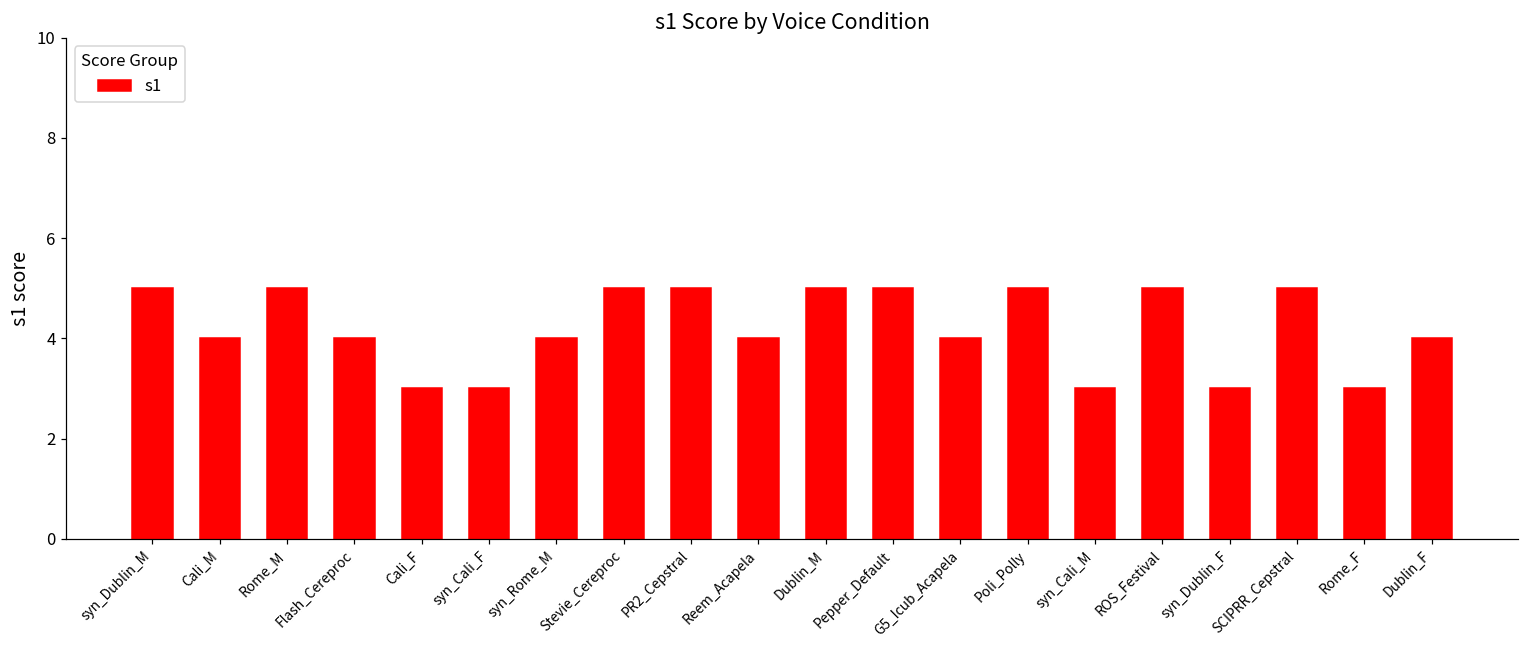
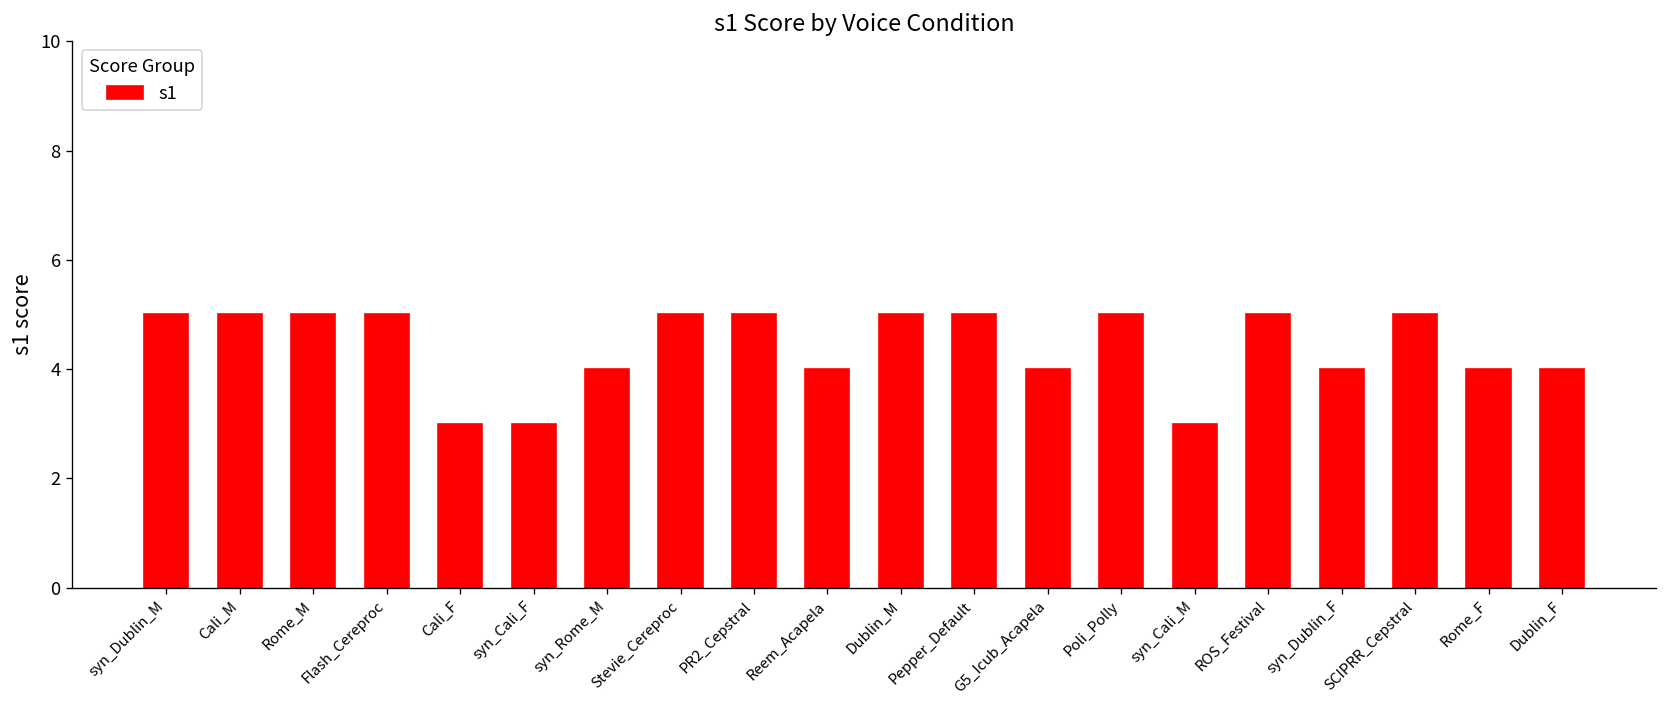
  {
    "syn_Dublin_M": 5,
-   "Cali_M": 4,
+   "Cali_M": 5,
    "Rome_M": 5,
-   "Flash_Cereproc": 4,
+   "Flash_Cereproc": 5,
    "Cali_F": 3,
    "syn_Cali_F": 3,
    "syn_Rome_M": 4,
    "Stevie_Cereproc": 5,
    "PR2_Cepstral": 5,
    "Reem_Acapela": 4,
    "Dublin_M": 5,
    "Pepper_Default": 5,
    "G5_Icub_Acapela": 4,
    "Poli_Polly": 5,
    "syn_Cali_M": 3,
    "ROS_Festival": 5,
-   "syn_Dublin_F": 3,
+   "syn_Dublin_F": 4,
    "SCIPRR_Cepstral": 5,
-   "Rome_F": 3,
+   "Rome_F": 4,
    "Dublin_F": 4
  }
